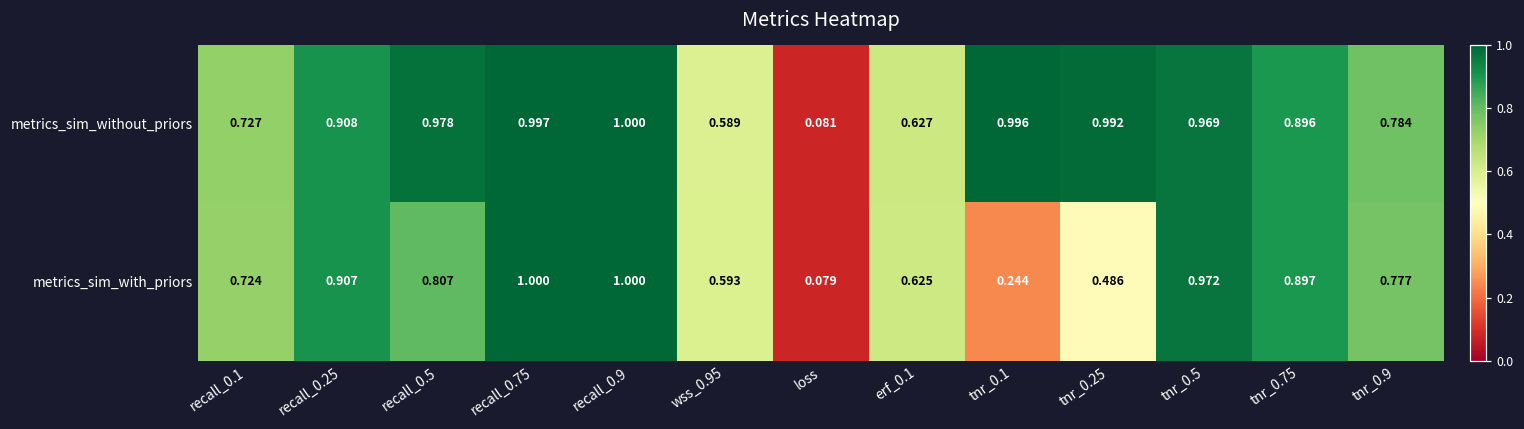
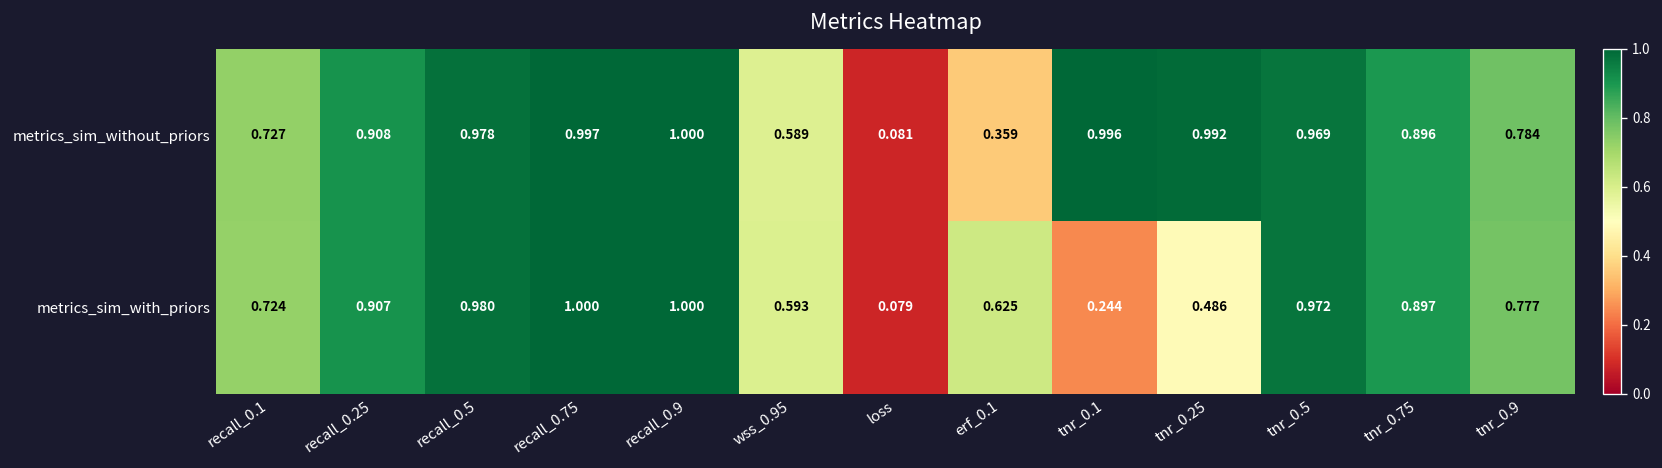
  {
    "metrics_sim_without_priors": {
      "recall_0.1": 0.727,
      "recall_0.25": 0.908,
      "recall_0.5": 0.978,
      "recall_0.75": 0.997,
      "recall_0.9": 1.000,
      "wss_0.95": 0.589,
      "loss": 0.081,
-     "erf_0.1": 0.627,
+     "erf_0.1": 0.359,
      "tnr_0.1": 0.996,
      "tnr_0.25": 0.992,
      "tnr_0.5": 0.969,
      "tnr_0.75": 0.896,
      "tnr_0.9": 0.784
    },
    "metrics_sim_with_priors": {
      "recall_0.1": 0.724,
      "recall_0.25": 0.907,
-     "recall_0.5": 0.807,
+     "recall_0.5": 0.980,
      "recall_0.75": 1.000,
      "recall_0.9": 1.000,
      "wss_0.95": 0.593,
      "loss": 0.079,
      "erf_0.1": 0.625,
      "tnr_0.1": 0.244,
      "tnr_0.25": 0.486,
      "tnr_0.5": 0.972,
      "tnr_0.75": 0.897,
      "tnr_0.9": 0.777
    }
  }
